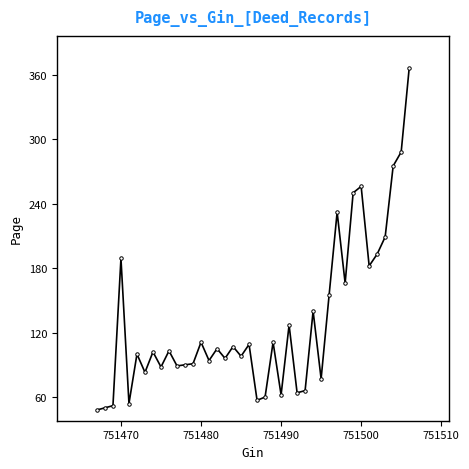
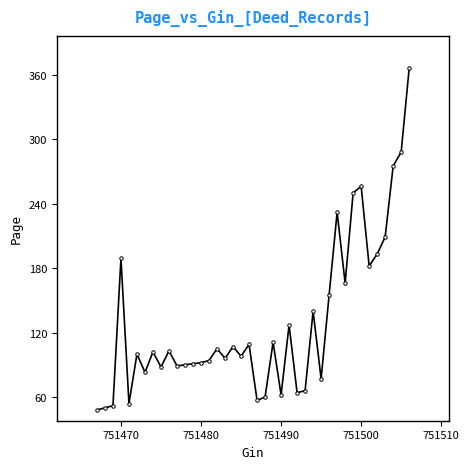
  {
    "751470": 189,
-   "751480": 111,
+   "751480": 92,
    "751490": 62,
    "751500": 256
  }
